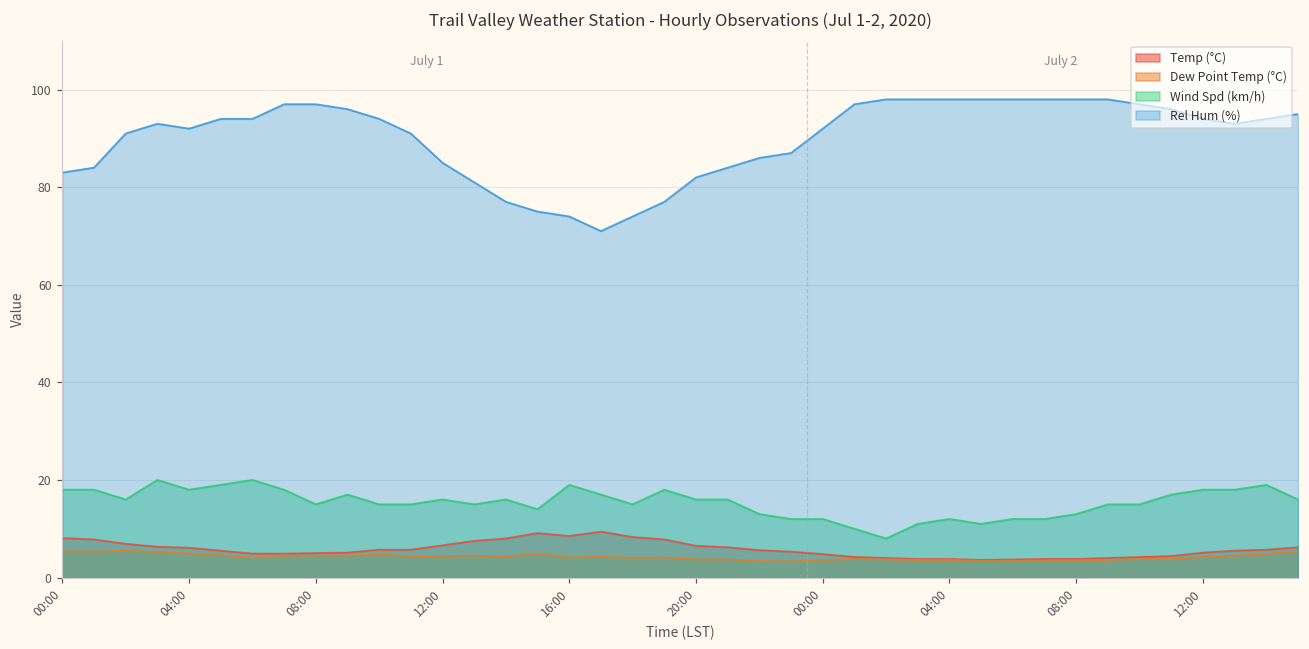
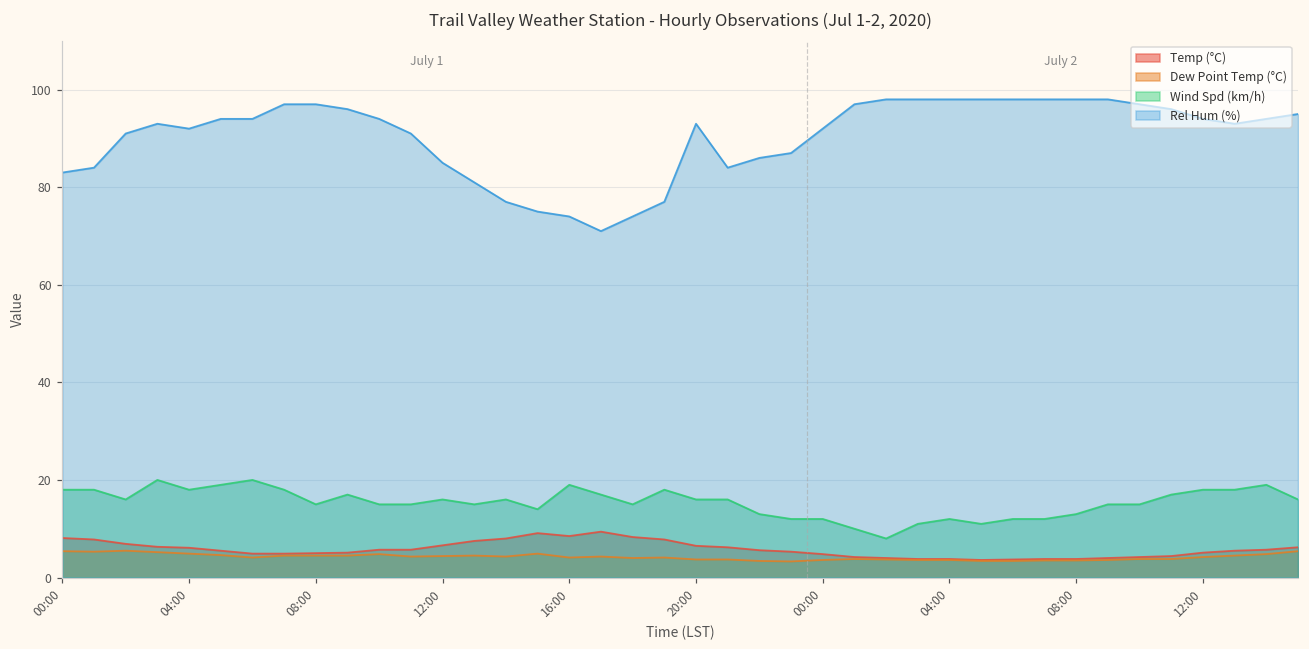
  {
    "Wind Spd (km/h)": {
      "16:00": 19,
      "20:00": 16
    },
    "Rel Hum (%)": {
      "16:00": 74,
-     "20:00": 82
+     "20:00": 93
    }
  }
